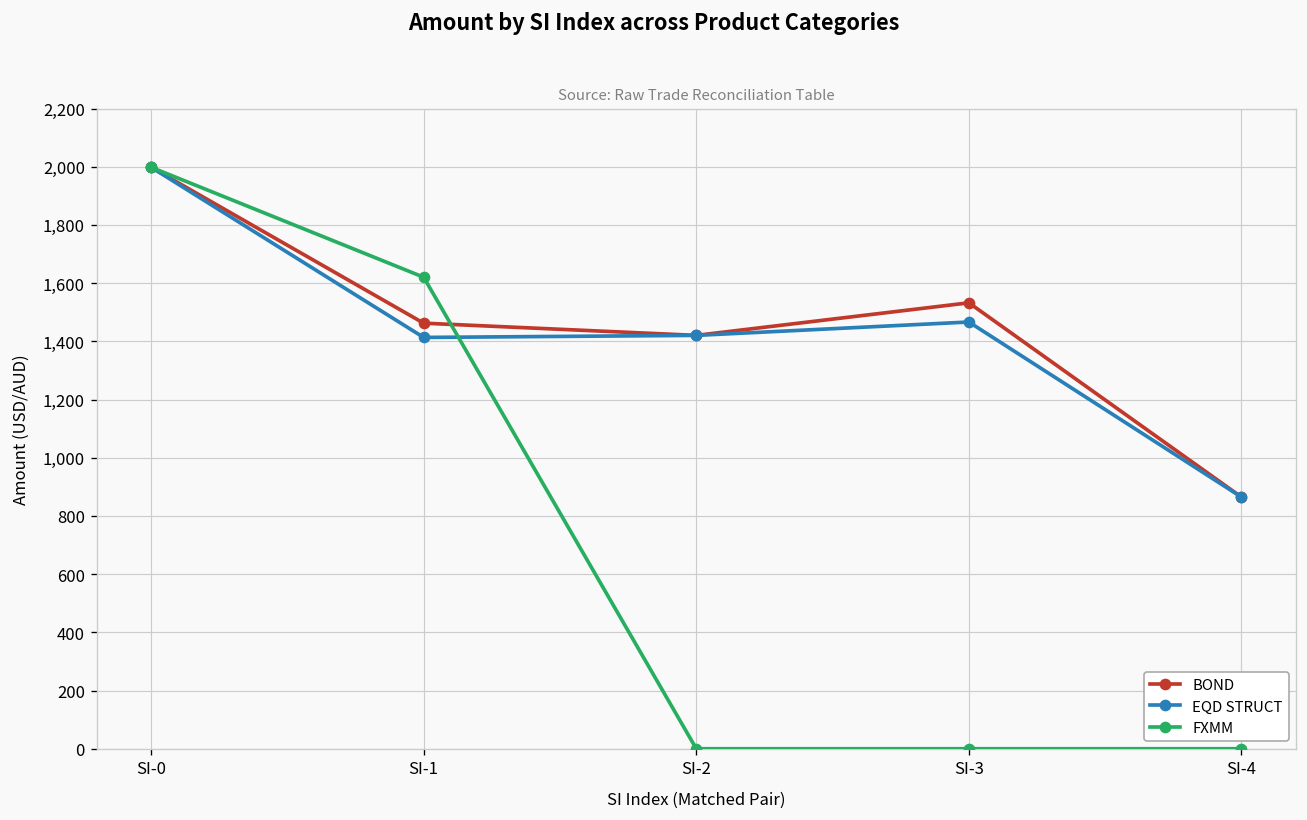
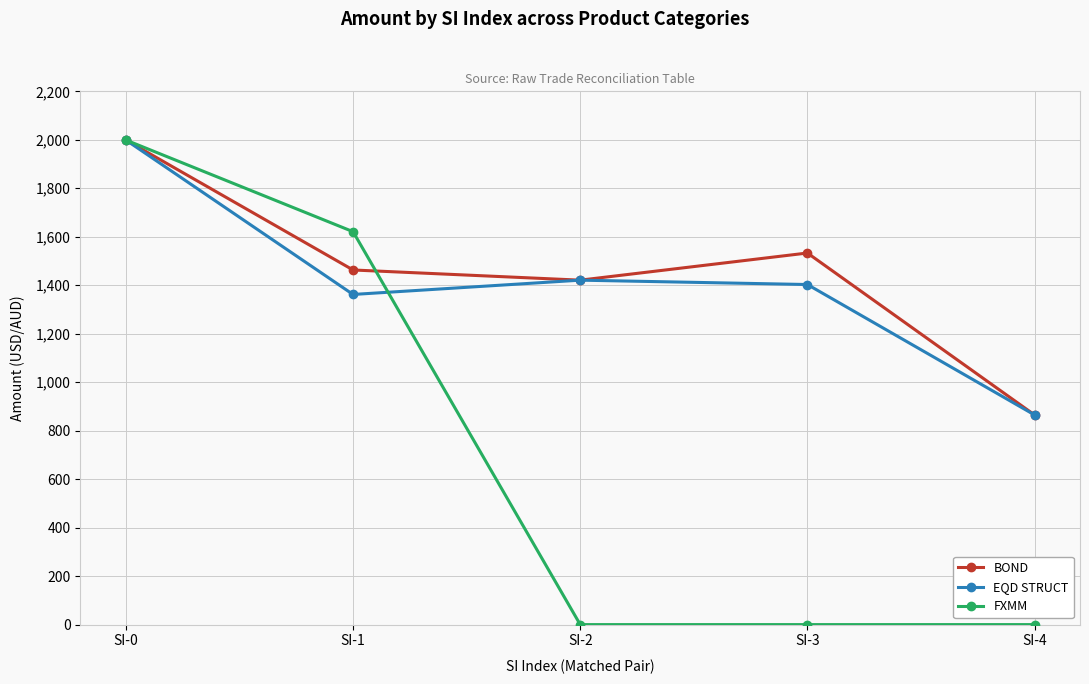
  {
    "BOND": {
      "SI-1": "1,460",
      "SI-3": "1,530"
    },
    "EQD STRUCT": {
-     "SI-1": "1,410",
-     "SI-3": "1,470"
+     "SI-1": "1,360",
+     "SI-3": "1,400"
    },
    "FXMM": {
      "SI-1": "1,620",
      "SI-2": "0",
      "SI-3": "0",
      "SI-4": "0"
    }
  }
